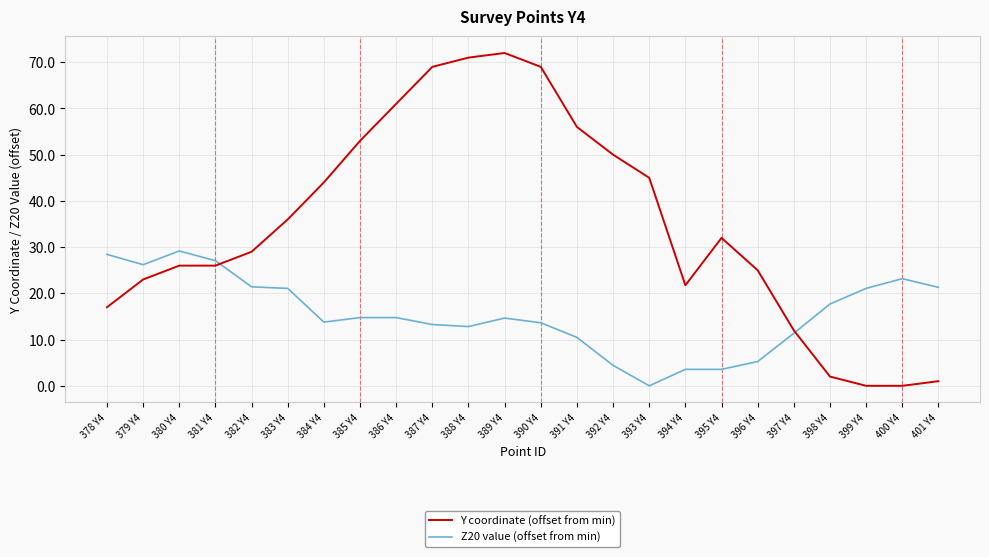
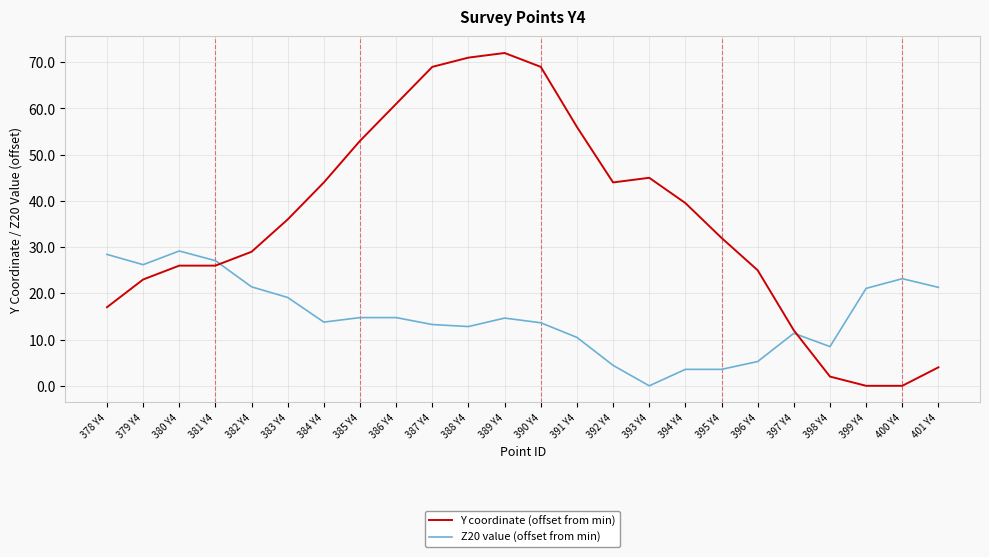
  {
    "Y coordinate (offset from min)": {
      "378 Y4": 17,
      "379 Y4": 23,
      "380 Y4": 26,
      "381 Y4": 26,
      "382 Y4": 29,
      "383 Y4": 36,
      "384 Y4": 44,
      "385 Y4": 53,
      "386 Y4": 61,
      "387 Y4": 69,
      "388 Y4": 71,
      "389 Y4": 72,
      "390 Y4": 69,
      "391 Y4": 56,
-     "392 Y4": 50,
+     "392 Y4": 44,
      "393 Y4": 45,
-     "394 Y4": 22,
+     "394 Y4": 40,
      "395 Y4": 32,
      "396 Y4": 25,
      "397 Y4": 12,
      "398 Y4": 2,
      "399 Y4": 0,
      "400 Y4": 0,
-     "401 Y4": 1
+     "401 Y4": 4
    },
    "Z20 value (offset from min)": {
      "378 Y4": 28,
      "379 Y4": 26,
      "380 Y4": 29,
      "381 Y4": 27,
      "382 Y4": 21,
-     "383 Y4": 21,
+     "383 Y4": 19,
      "384 Y4": 14,
      "385 Y4": 15,
      "386 Y4": 15,
      "387 Y4": 13,
      "388 Y4": 13,
      "389 Y4": 15,
      "390 Y4": 14,
      "391 Y4": 10,
      "392 Y4": 4,
      "393 Y4": 0,
      "394 Y4": 4,
      "395 Y4": 4,
      "396 Y4": 5,
      "397 Y4": 11,
-     "398 Y4": 18,
+     "398 Y4": 8,
      "399 Y4": 21,
      "400 Y4": 23,
      "401 Y4": 21
    }
  }
